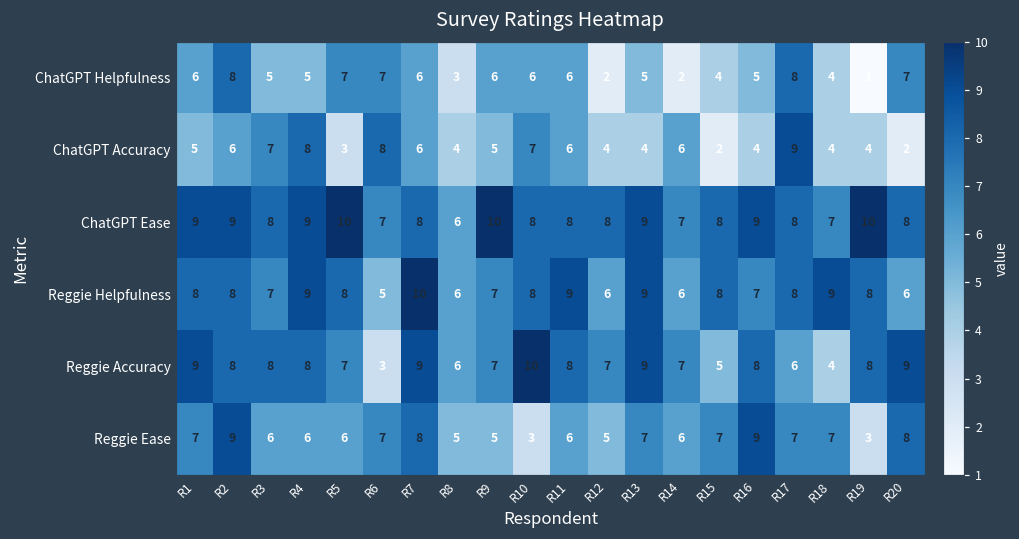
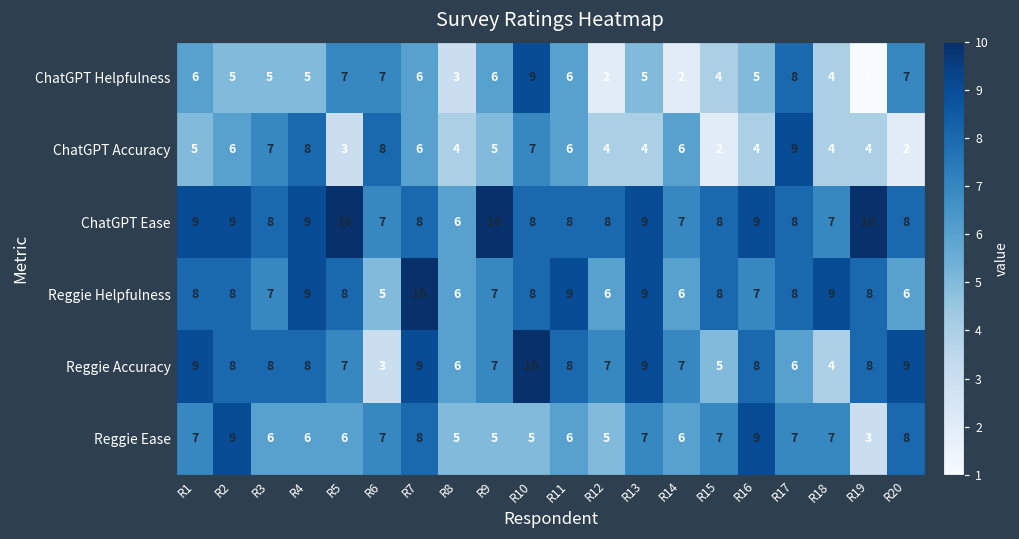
  {
    "ChatGPT Helpfulness": {
      "R1": 6,
-     "R2": 8,
+     "R2": 5,
      "R3": 5,
      "R4": 5,
      "R5": 7,
      "R6": 7,
      "R7": 6,
      "R8": 3,
      "R9": 6,
-     "R10": 6,
+     "R10": 9,
      "R11": 6,
      "R13": 5,
      "R15": 4,
      "R16": 5,
      "R17": 8,
      "R18": 4,
      "R20": 7
    },
    "ChatGPT Accuracy": {
      "R1": 5,
      "R2": 6,
      "R3": 7,
      "R4": 8,
      "R5": 3,
      "R6": 8,
      "R7": 6,
      "R8": 4,
      "R9": 5,
      "R10": 7,
      "R11": 6,
      "R12": 4,
      "R13": 4,
      "R14": 6,
      "R16": 4,
      "R17": 9,
      "R18": 4,
      "R19": 4
    },
    "ChatGPT Ease": {
      "R1": 9,
      "R2": 9,
      "R3": 8,
      "R4": 9,
      "R5": 10,
      "R6": 7,
      "R7": 8,
      "R8": 6,
      "R9": 10,
      "R10": 8,
      "R11": 8,
      "R12": 8,
      "R13": 9,
      "R14": 7,
      "R15": 8,
      "R16": 9,
      "R17": 8,
      "R18": 7,
      "R19": 10,
      "R20": 8
    },
    "Reggie Helpfulness": {
      "R1": 8,
      "R2": 8,
      "R3": 7,
      "R4": 9,
      "R5": 8,
      "R6": 5,
      "R7": 10,
      "R8": 6,
      "R9": 7,
      "R10": 8,
      "R11": 9,
      "R12": 6,
      "R13": 9,
      "R14": 6,
      "R15": 8,
      "R16": 7,
      "R17": 8,
      "R18": 9,
      "R19": 8,
      "R20": 6
    },
    "Reggie Accuracy": {
      "R1": 9,
      "R2": 8,
      "R3": 8,
      "R4": 8,
      "R5": 7,
      "R6": 3,
      "R7": 9,
      "R8": 6,
      "R9": 7,
      "R10": 10,
      "R11": 8,
      "R12": 7,
      "R13": 9,
      "R14": 7,
      "R15": 5,
      "R16": 8,
      "R17": 6,
      "R18": 4,
      "R19": 8,
      "R20": 9
    },
    "Reggie Ease": {
      "R1": 7,
      "R2": 9,
      "R3": 6,
      "R4": 6,
      "R5": 6,
      "R6": 7,
      "R7": 8,
      "R8": 5,
      "R9": 5,
-     "R10": 3,
+     "R10": 5,
      "R11": 6,
      "R12": 5,
      "R13": 7,
      "R14": 6,
      "R15": 7,
      "R16": 9,
      "R17": 7,
      "R18": 7,
      "R19": 3,
      "R20": 8
    }
  }
